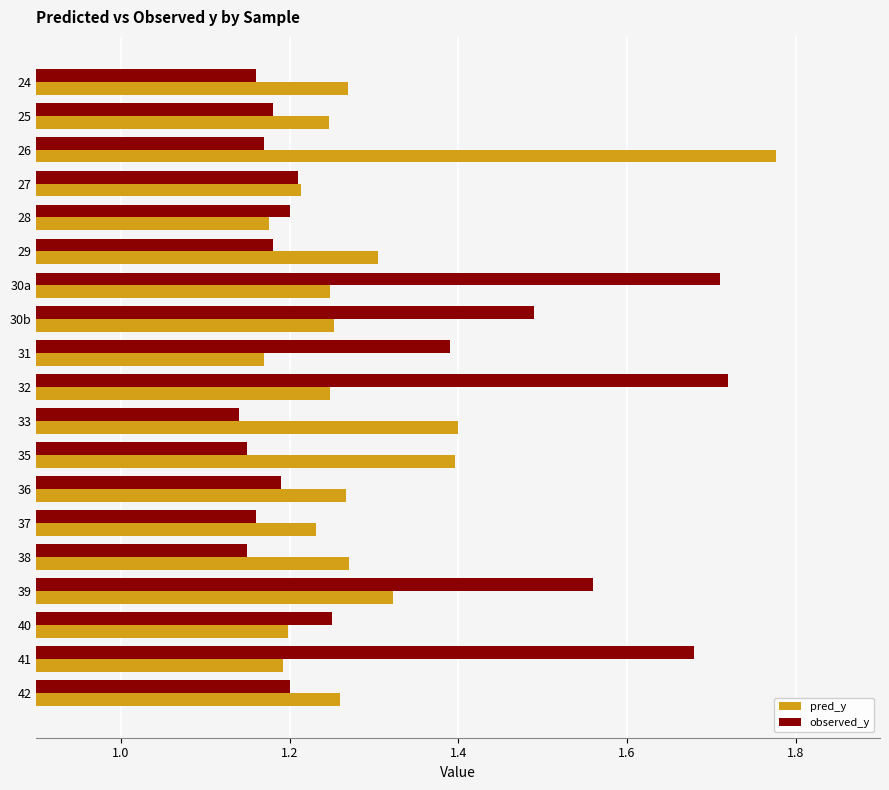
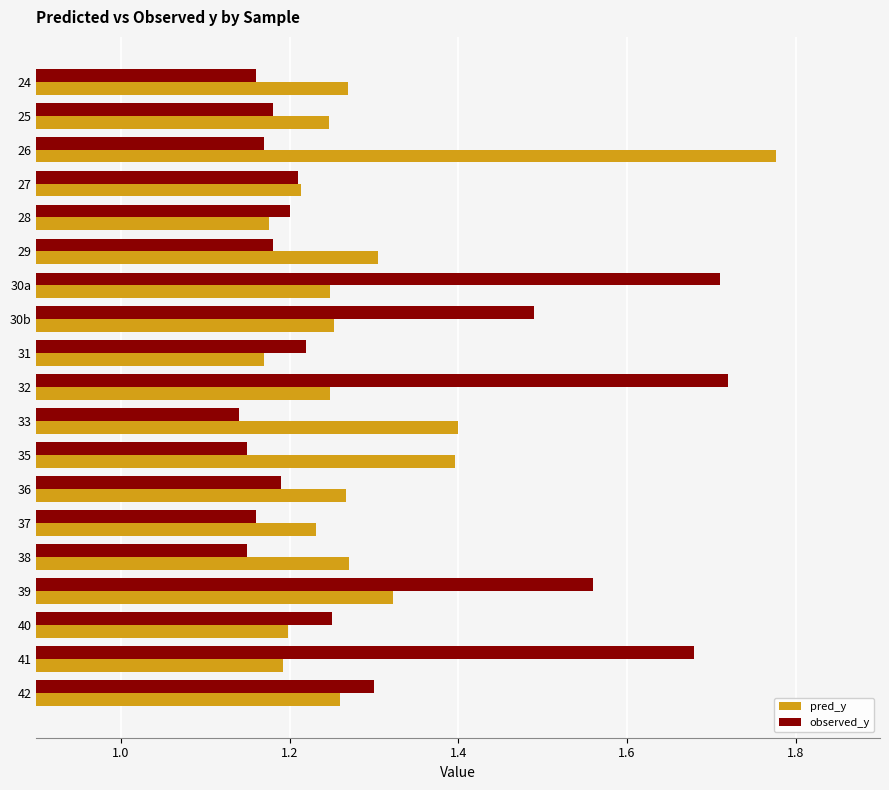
  {
    "pred_y": {
      "24": 1.27,
      "25": 1.25,
      "26": 1.78,
      "27": 1.21,
      "28": 1.18,
      "29": 1.31,
      "30a": 1.25,
      "30b": 1.25,
      "31": 1.17,
      "32": 1.25,
      "33": 1.40,
      "35": 1.40,
      "36": 1.27,
      "37": 1.23,
      "38": 1.27,
      "39": 1.32,
      "40": 1.20,
      "41": 1.19,
      "42": 1.26
    },
    "observed_y": {
      "24": 1.16,
      "25": 1.18,
      "26": 1.17,
      "27": 1.21,
      "28": 1.20,
      "29": 1.18,
      "30a": 1.71,
      "30b": 1.49,
-     "31": 1.39,
+     "31": 1.22,
      "32": 1.72,
      "33": 1.14,
      "35": 1.15,
      "36": 1.19,
      "37": 1.16,
      "38": 1.15,
      "39": 1.56,
      "40": 1.25,
      "41": 1.68,
-     "42": 1.2
+     "42": 1.3
    }
  }
